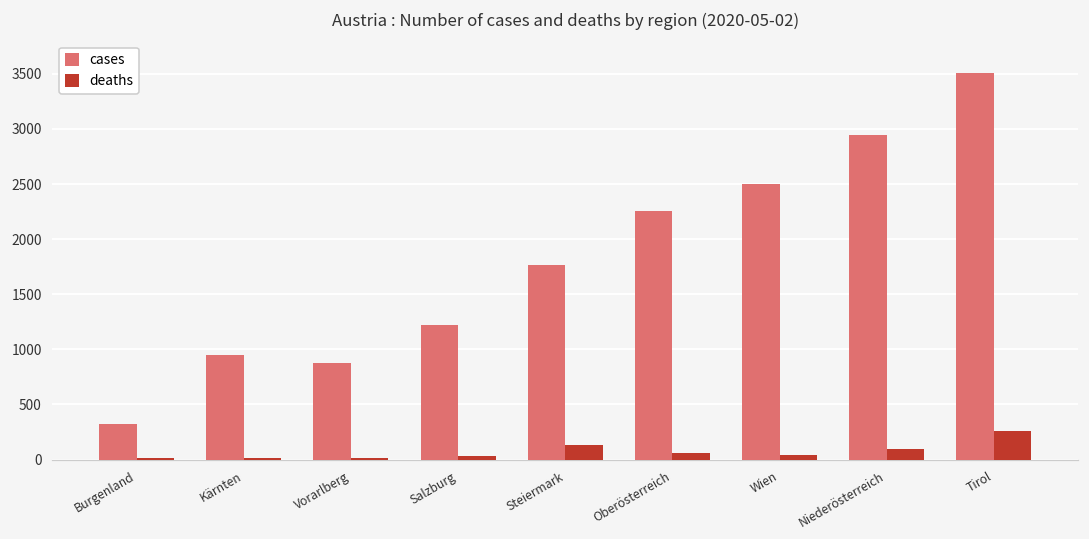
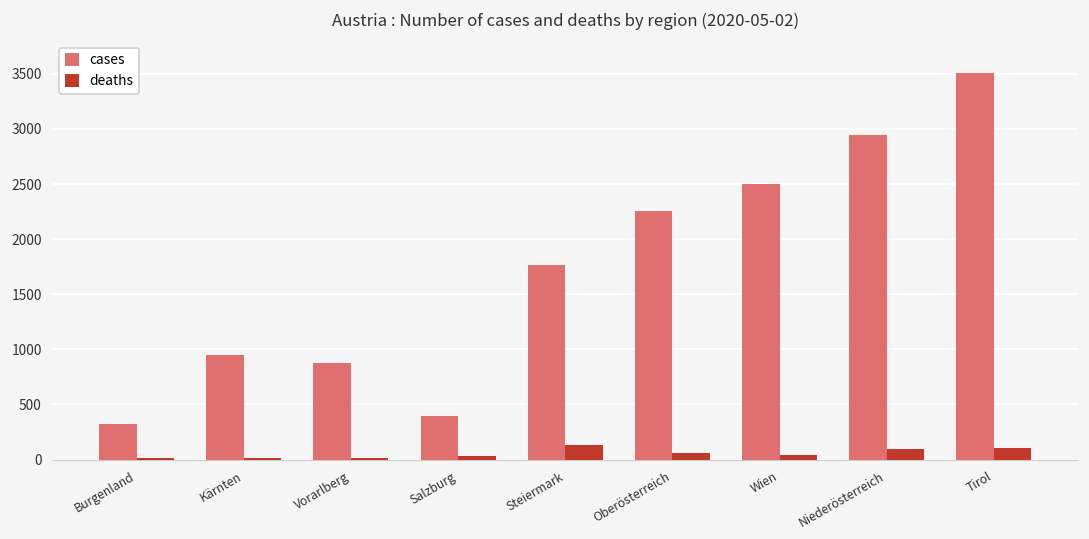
  {
    "cases": {
      "Burgenland": 330,
      "Kärnten": 950,
      "Vorarlberg": 870,
-     "Salzburg": 1220,
+     "Salzburg": 400,
      "Steiermark": 1760,
      "Oberösterreich": 2260,
      "Wien": 2500,
      "Niederösterreich": 2950,
      "Tirol": 3500
    },
    "deaths": {
      "Salzburg": 40,
      "Steiermark": 130,
      "Oberösterreich": 60,
      "Wien": 50,
      "Niederösterreich": 90,
-     "Tirol": 260
+     "Tirol": 110
    }
  }
